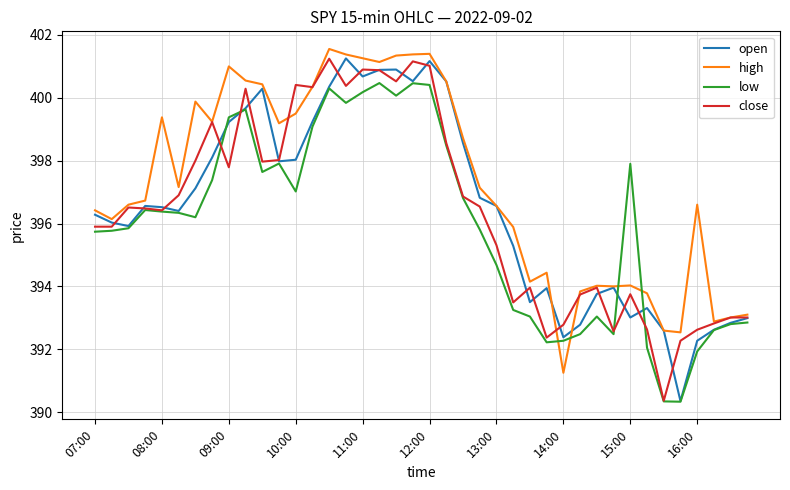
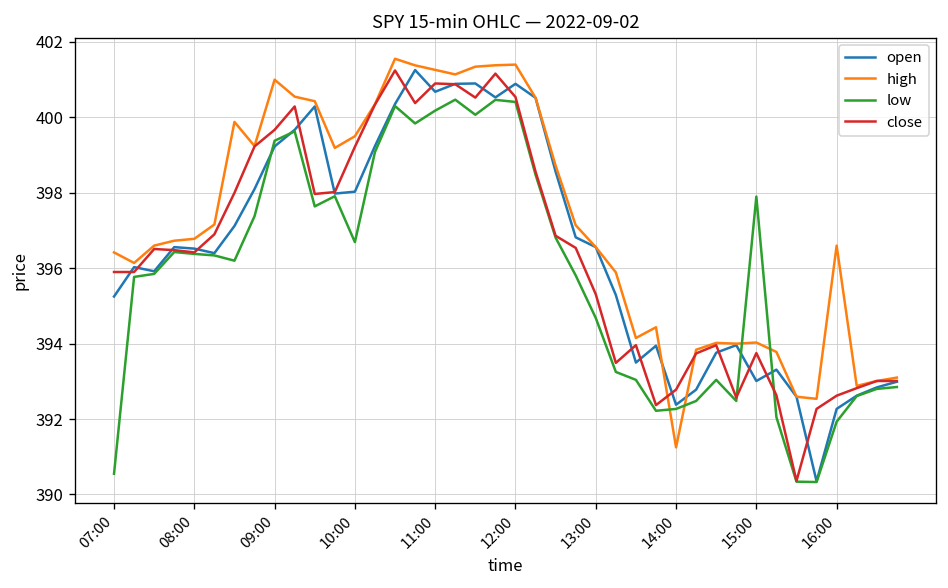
  {
    "open": {
-     "07:00": 396.3,
+     "07:00": 395.3,
      "08:00": 396.5,
      "09:00": 399.2,
      "10:00": 398.0,
      "11:00": 400.7,
-     "12:00": 401.2,
+     "12:00": 400.9,
      "14:00": 392.4,
      "15:00": 393.0,
      "16:00": 392.3
    },
    "high": {
      "07:00": 396.4,
-     "08:00": 399.4,
+     "08:00": 396.8,
      "09:00": 401.0,
      "10:00": 399.5,
      "11:00": 401.3,
      "12:00": 401.4,
      "14:00": 391.3,
      "15:00": 394.0,
      "16:00": 396.6
    },
    "low": {
-     "07:00": 395.7,
+     "07:00": 390.6,
      "09:00": 399.4,
-     "10:00": 397.0,
+     "10:00": 396.7,
      "11:00": 400.2,
      "12:00": 400.4,
      "13:00": 394.7,
      "14:00": 392.3,
      "15:00": 397.9,
      "16:00": 391.9
    },
    "close": {
      "07:00": 395.9,
-     "09:00": 397.8,
-     "10:00": 400.4,
+     "09:00": 399.7,
+     "10:00": 399.2,
      "11:00": 400.9,
-     "12:00": 401.0,
+     "12:00": 400.5,
      "13:00": 395.3,
      "14:00": 392.8,
      "15:00": 393.8,
      "16:00": 392.6
    }
  }
